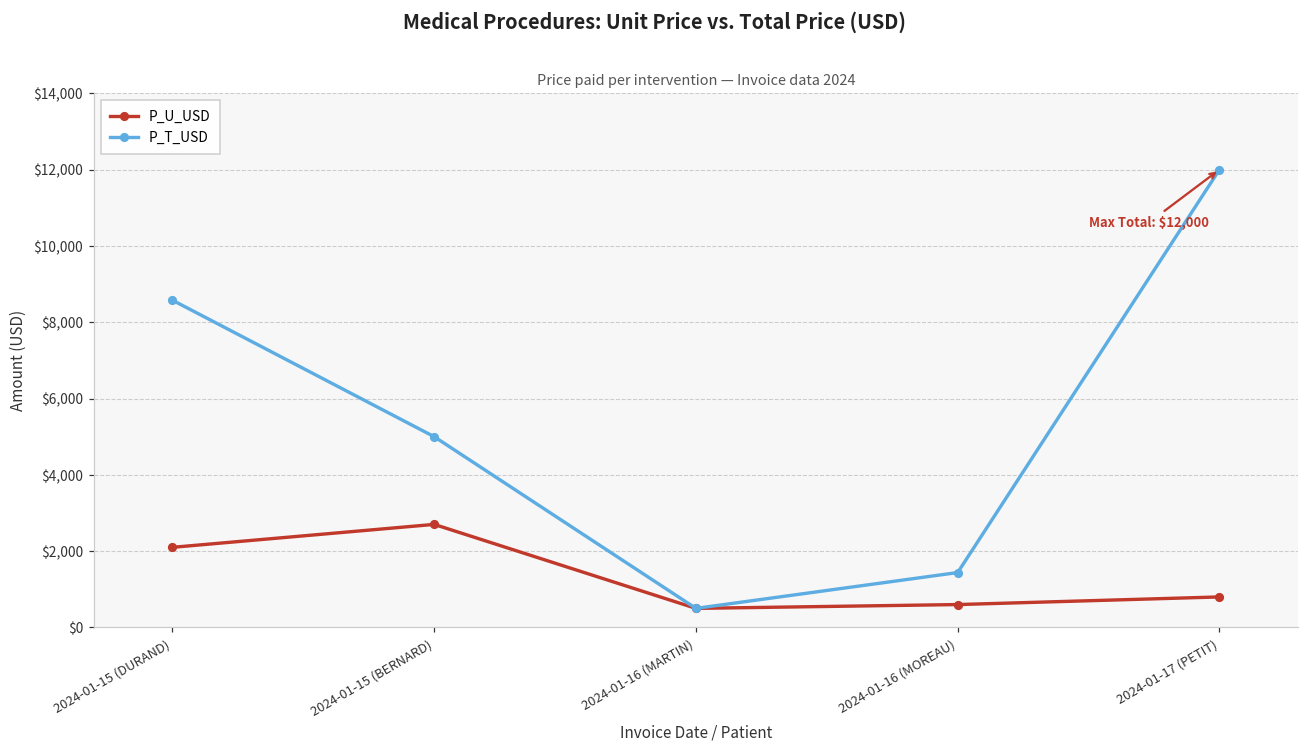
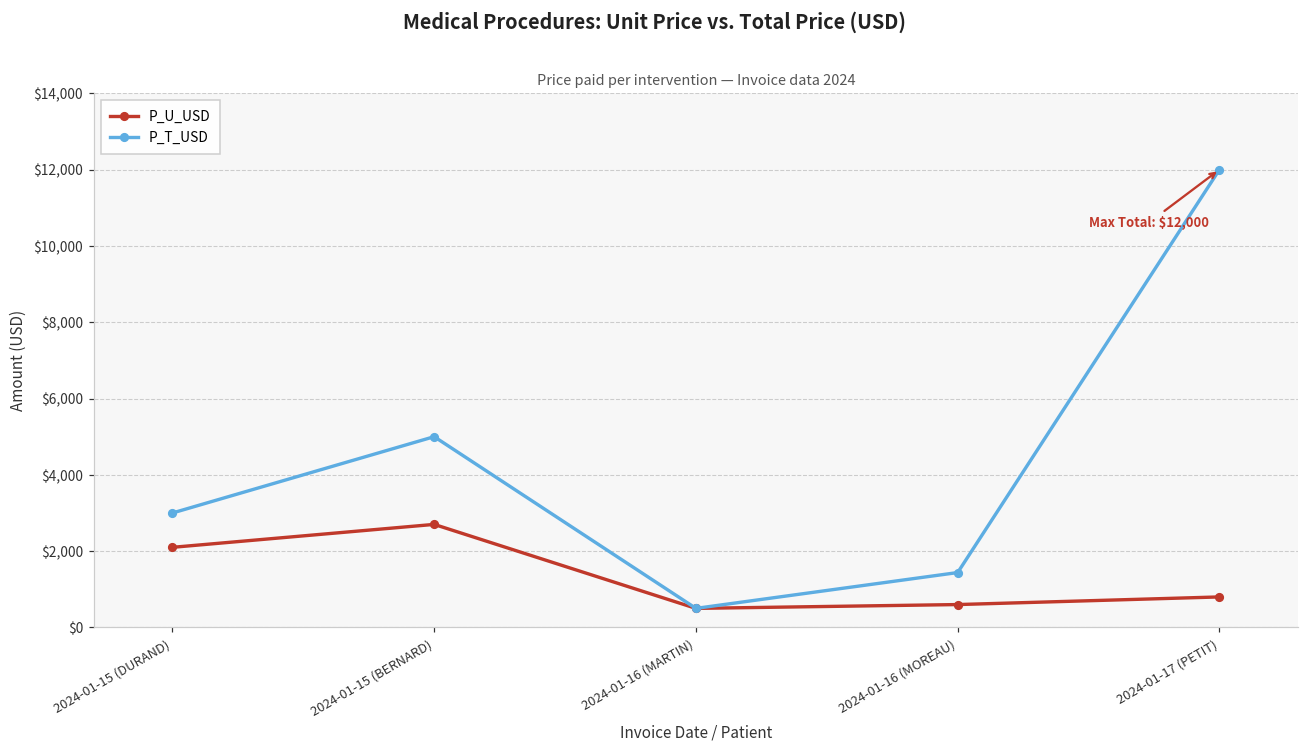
  {
    "P_U_USD": {
      "2024-01-15 (DURAND)": "$2,100",
      "2024-01-15 (BERNARD)": "$2,700",
      "2024-01-16 (MOREAU)": "$600",
      "2024-01-17 (PETIT)": "$800"
    },
    "P_T_USD": {
-     "2024-01-15 (DURAND)": "$8,600",
+     "2024-01-15 (DURAND)": "$3,000",
      "2024-01-15 (BERNARD)": "$5,000",
      "2024-01-16 (MOREAU)": "$1,400"
    }
  }
